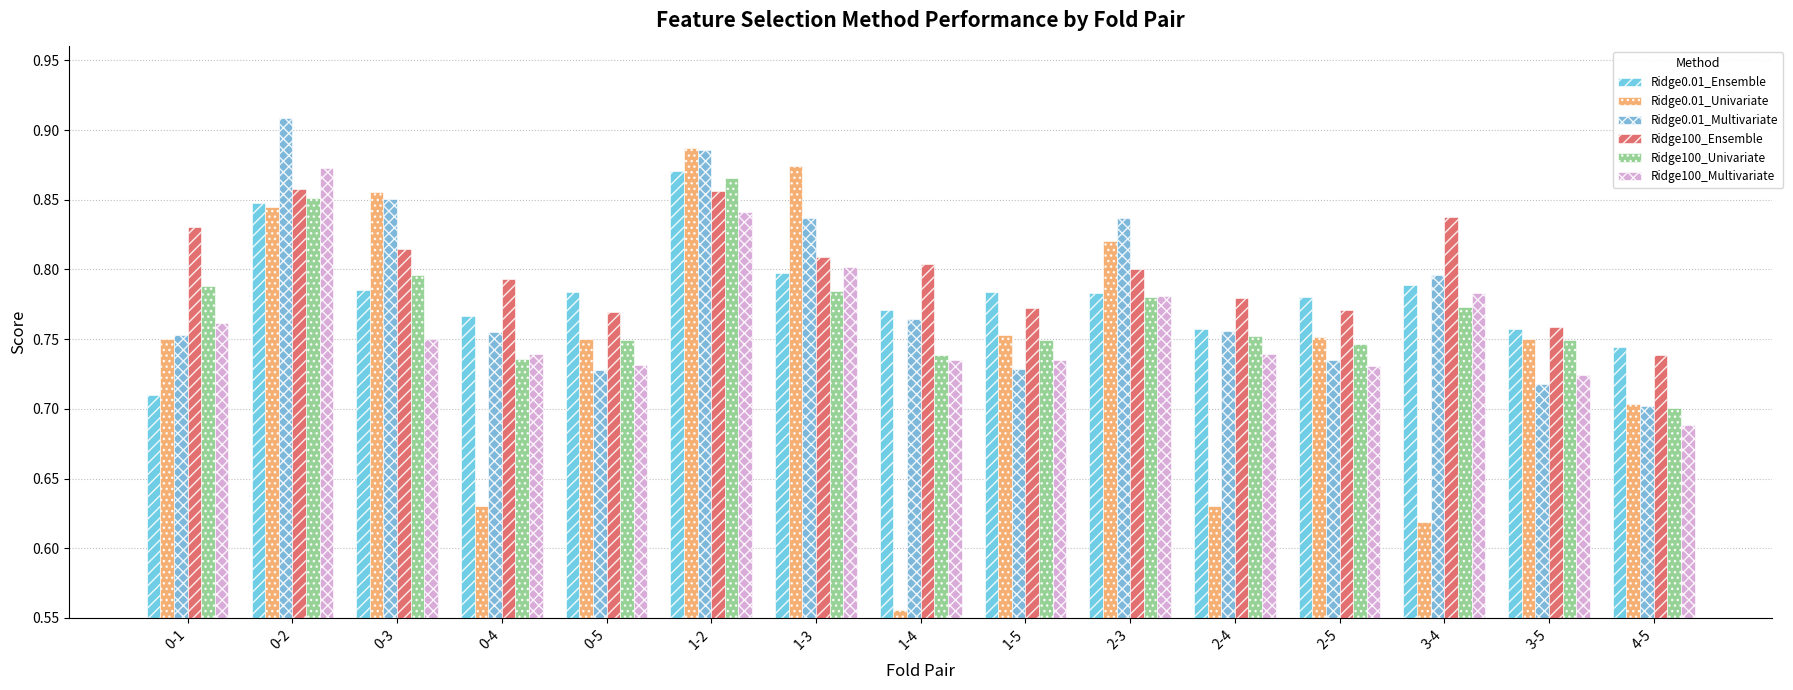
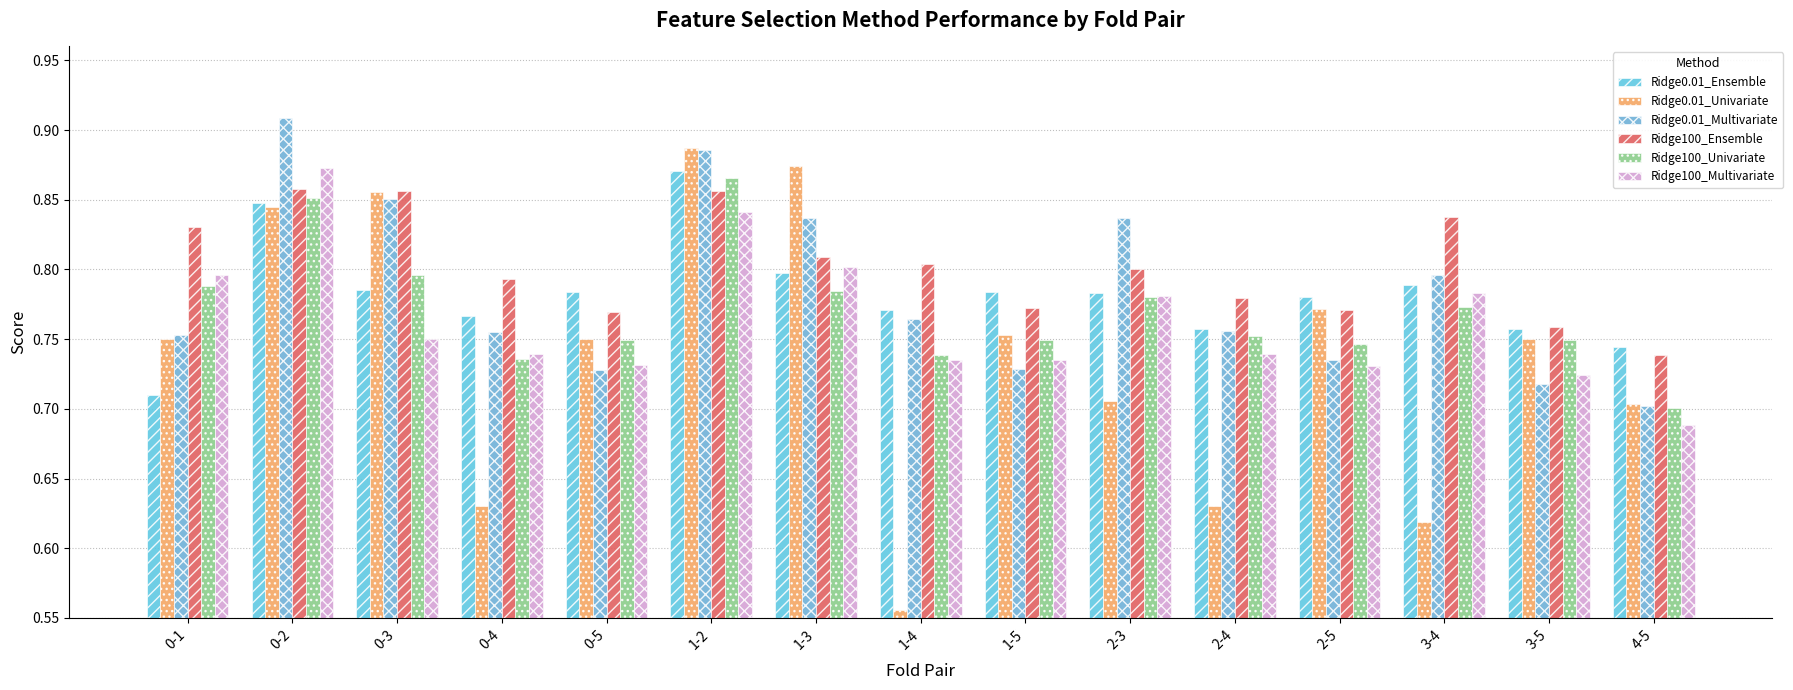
  {
    "Ridge0.01_Univariate": {
      "0-1": 0.750,
      "0-2": 0.845,
      "0-3": 0.856,
      "0-4": 0.630,
      "0-5": 0.750,
      "1-2": 0.887,
      "1-3": 0.874,
      "1-4": 0.556,
      "1-5": 0.753,
-     "2-3": 0.820,
+     "2-3": 0.705,
      "2-4": 0.630,
-     "2-5": 0.751,
+     "2-5": 0.771,
      "3-4": 0.619,
      "3-5": 0.750,
      "4-5": 0.704
    },
    "Ridge100_Ensemble": {
      "0-1": 0.831,
      "0-2": 0.858,
-     "0-3": 0.815,
+     "0-3": 0.856,
      "0-4": 0.793,
      "0-5": 0.769,
      "1-2": 0.856,
      "1-3": 0.809,
      "1-4": 0.804,
      "1-5": 0.773,
      "2-3": 0.801,
      "2-4": 0.779,
      "2-5": 0.771,
      "3-4": 0.838,
      "3-5": 0.759,
      "4-5": 0.739
    },
    "Ridge100_Univariate": {
      "0-1": 0.788,
      "0-2": 0.852,
      "0-3": 0.796,
      "0-4": 0.736,
      "0-5": 0.749,
      "1-2": 0.866,
      "1-3": 0.785,
      "1-4": 0.739,
      "1-5": 0.749,
      "2-3": 0.780,
      "2-4": 0.752,
      "2-5": 0.747,
      "3-4": 0.773,
      "3-5": 0.750,
      "4-5": 0.700
    },
    "Ridge100_Multivariate": {
-     "0-1": 0.762,
+     "0-1": 0.796,
      "0-2": 0.873,
      "0-3": 0.750,
      "0-4": 0.740,
      "0-5": 0.731,
      "1-2": 0.841,
      "1-3": 0.801,
      "1-4": 0.735,
      "1-5": 0.735,
      "2-3": 0.781,
      "2-4": 0.739,
      "2-5": 0.731,
      "3-4": 0.783,
      "3-5": 0.725,
      "4-5": 0.689
    }
  }
